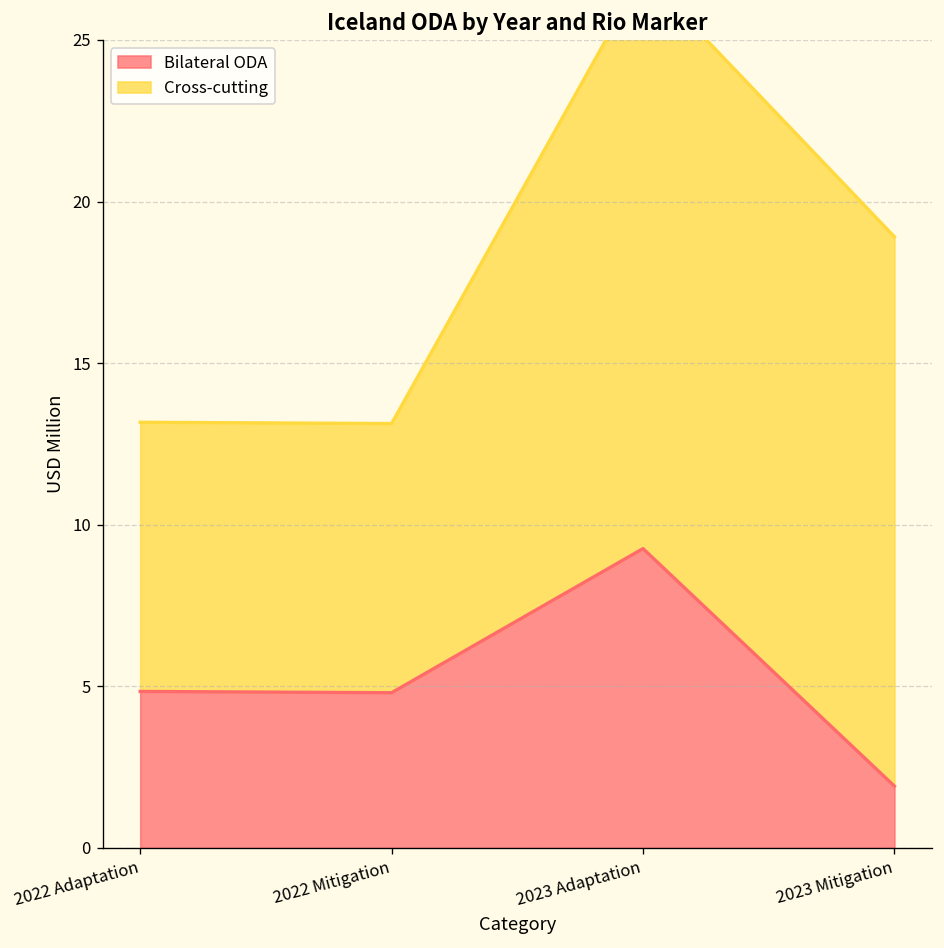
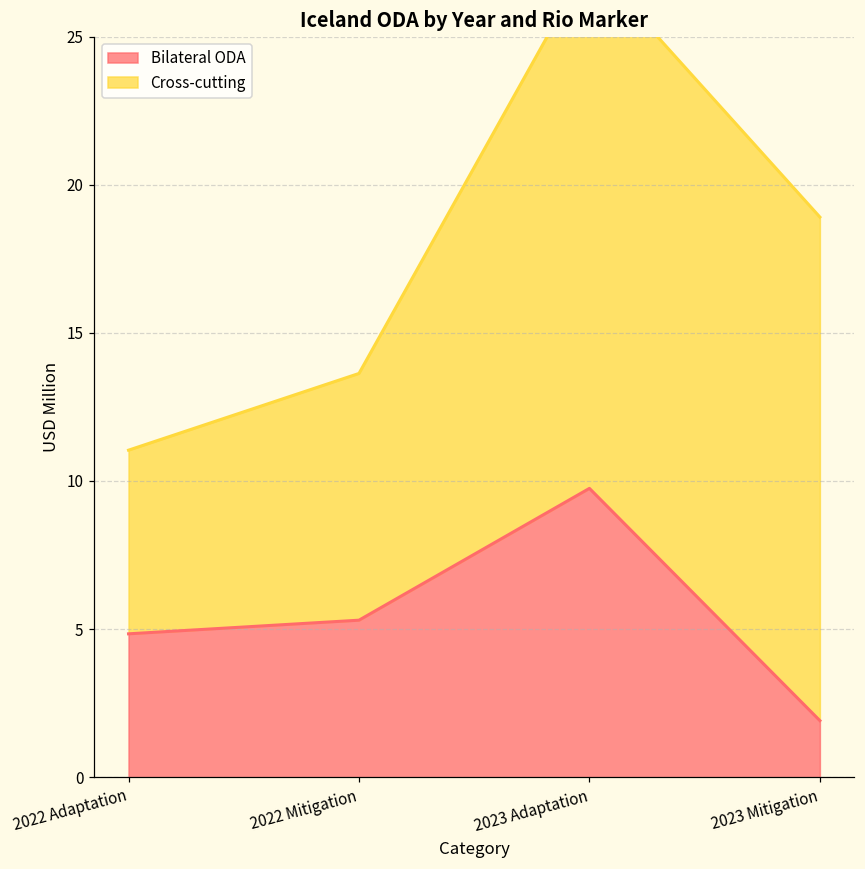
  {
    "Bilateral ODA": {
      "2022 Adaptation": 4.8,
-     "2022 Mitigation": 4.8,
-     "2023 Adaptation": 9.3,
+     "2022 Mitigation": 5.3,
+     "2023 Adaptation": 9.8,
      "2023 Mitigation": 1.9
    },
    "Cross-cutting": {
-     "2022 Adaptation": 8.3,
+     "2022 Adaptation": 6.2,
      "2022 Mitigation": 8.3,
      "2023 Mitigation": 17.0
    }
  }
